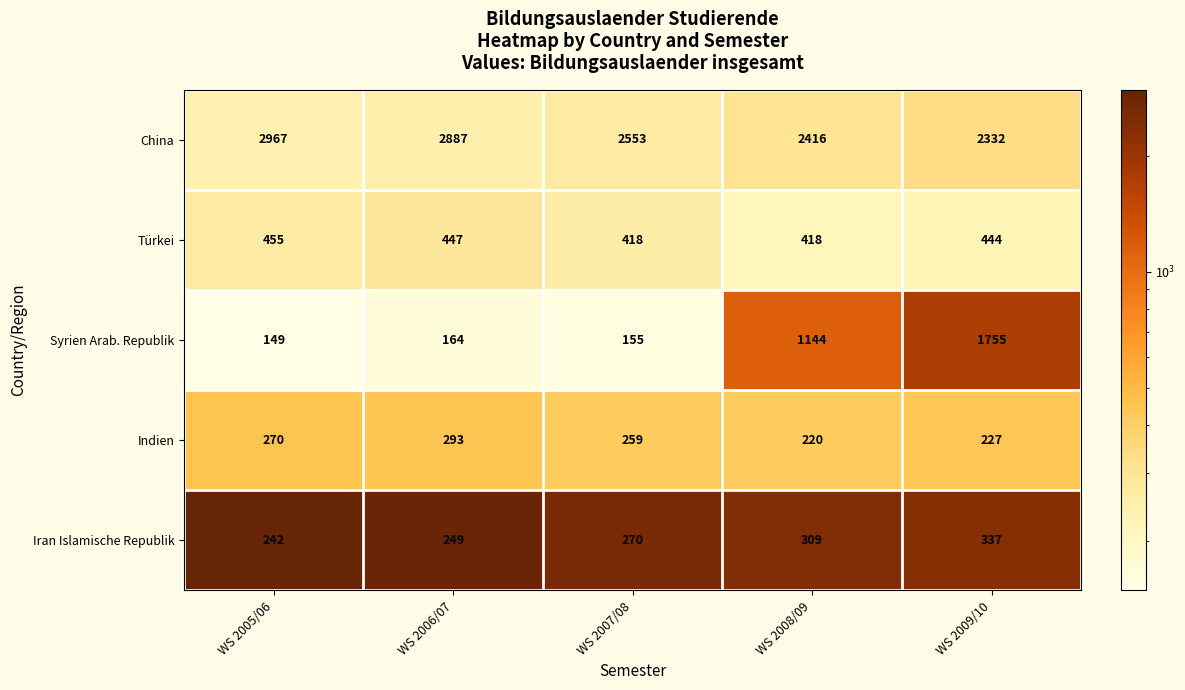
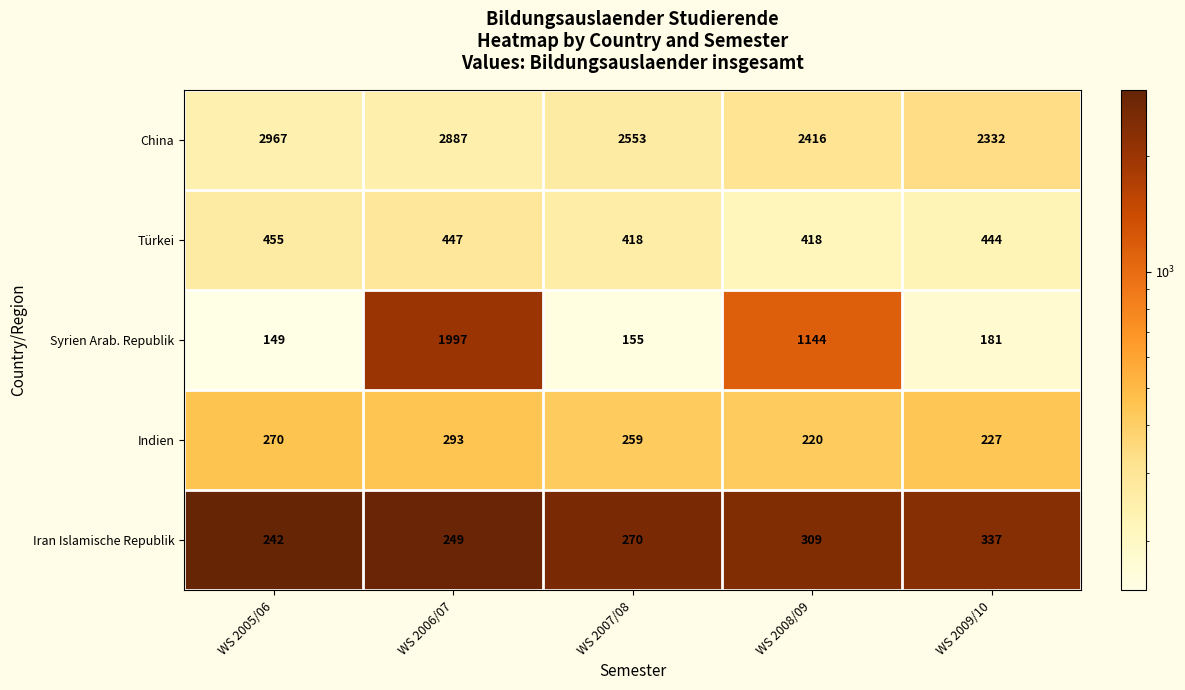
  {
    "China": {
      "WS 2005/06": 2967,
      "WS 2006/07": 2887,
      "WS 2007/08": 2553,
      "WS 2008/09": 2416,
      "WS 2009/10": 2332
    },
    "Türkei": {
      "WS 2005/06": 455,
      "WS 2006/07": 447,
      "WS 2007/08": 418,
      "WS 2008/09": 418,
      "WS 2009/10": 444
    },
    "Syrien Arab. Republik": {
      "WS 2005/06": 149,
-     "WS 2006/07": 164,
+     "WS 2006/07": 1997,
      "WS 2007/08": 155,
      "WS 2008/09": 1144,
-     "WS 2009/10": 1755
+     "WS 2009/10": 181
    },
    "Indien": {
      "WS 2005/06": 270,
      "WS 2006/07": 293,
      "WS 2007/08": 259,
      "WS 2008/09": 220,
      "WS 2009/10": 227
    },
    "Iran Islamische Republik": {
      "WS 2005/06": 242,
      "WS 2006/07": 249,
      "WS 2007/08": 270,
      "WS 2008/09": 309,
      "WS 2009/10": 337
    }
  }
